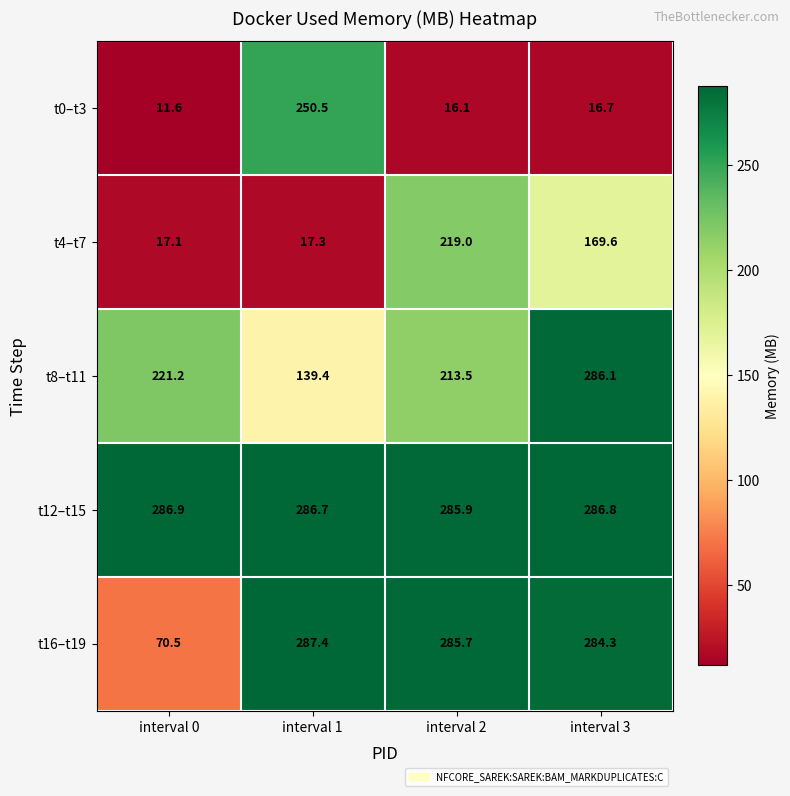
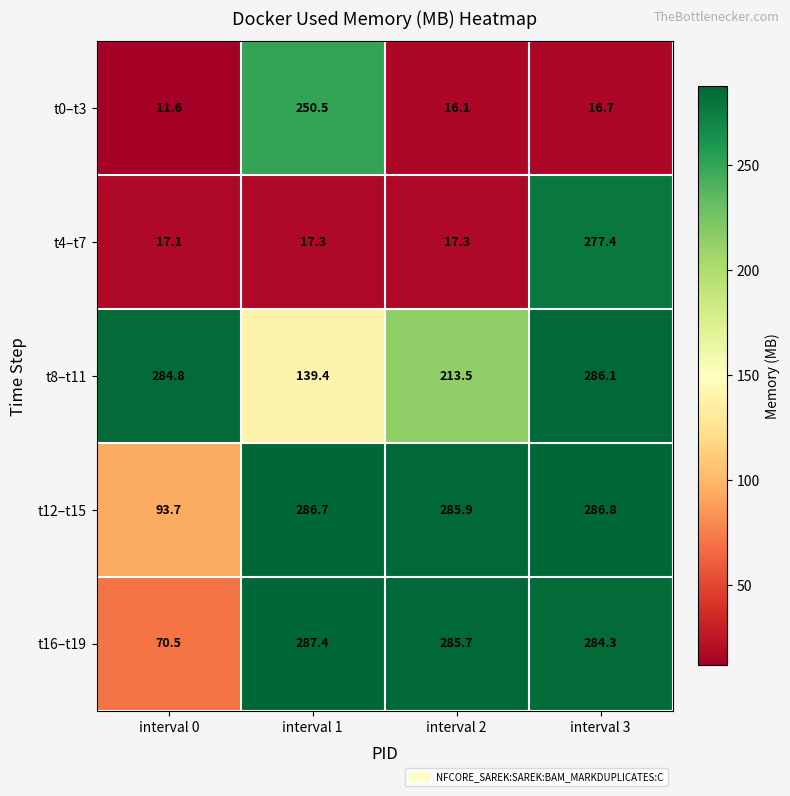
  {
    "t0–t3": {
      "interval 0": 11.6,
      "interval 1": 250.5,
      "interval 2": 16.1,
      "interval 3": 16.7
    },
    "t4–t7": {
      "interval 0": 17.1,
      "interval 1": 17.3,
-     "interval 2": 219.0,
-     "interval 3": 169.6
+     "interval 2": 17.3,
+     "interval 3": 277.4
    },
    "t8–t11": {
-     "interval 0": 221.2,
+     "interval 0": 284.8,
      "interval 1": 139.4,
      "interval 2": 213.5,
      "interval 3": 286.1
    },
    "t12–t15": {
-     "interval 0": 286.9,
+     "interval 0": 93.7,
      "interval 1": 286.7,
      "interval 2": 285.9,
      "interval 3": 286.8
    },
    "t16–t19": {
      "interval 0": 70.5,
      "interval 1": 287.4,
      "interval 2": 285.7,
      "interval 3": 284.3
    }
  }
